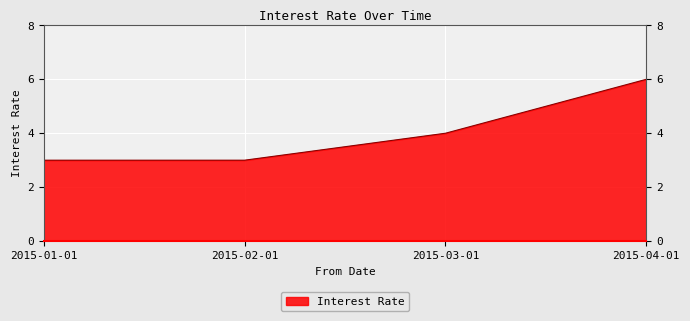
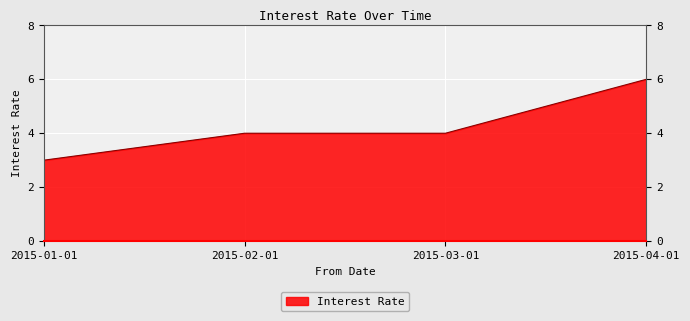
  {
    "2015-01-01": 3,
-   "2015-02-01": 3,
+   "2015-02-01": 4,
    "2015-03-01": 4,
    "2015-04-01": 6
  }
